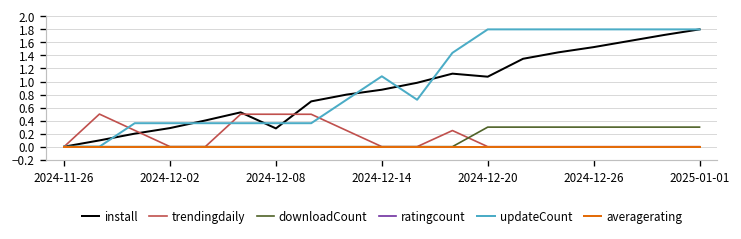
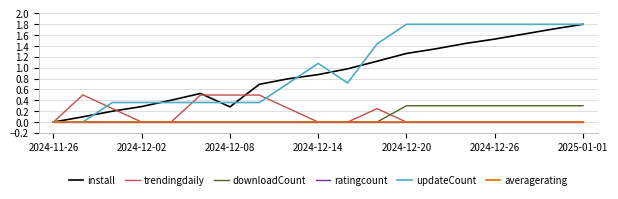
  {
    "install": {
      "2024-12-02": 0.3,
      "2024-12-08": 0.3,
      "2024-12-14": 0.9,
-     "2024-12-20": 1.1,
+     "2024-12-20": 1.3,
      "2024-12-26": 1.5
    },
    "trendingdaily": {
      "2024-12-08": 0.5
    },
    "downloadCount": {
      "2024-12-20": 0.3,
      "2024-12-26": 0.3,
      "2025-01-01": 0.3
    },
    "updateCount": {
      "2024-12-02": 0.4,
      "2024-12-08": 0.4,
      "2024-12-14": 1.1,
      "2024-12-20": 1.8,
      "2024-12-26": 1.8
    }
  }
